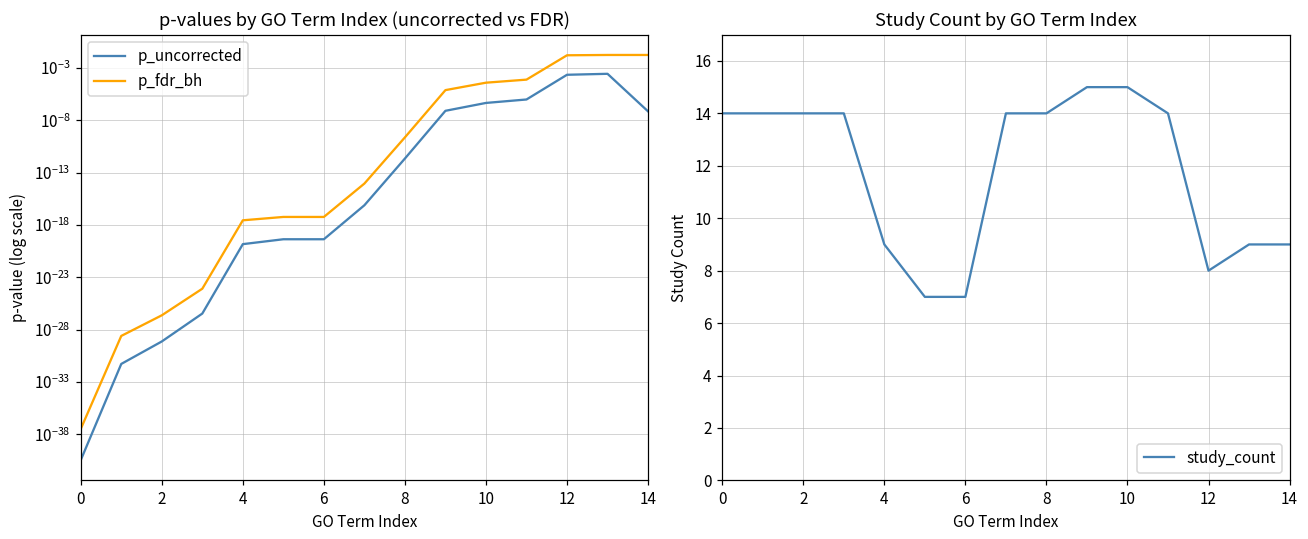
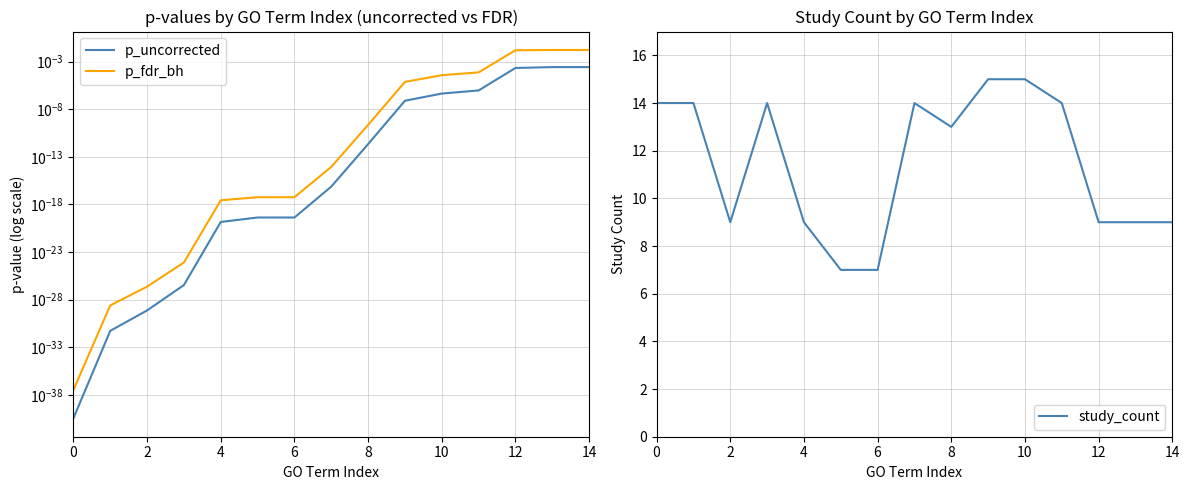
  {
    "p-values by GO Term Index (uncorrected vs FDR)": {
      "p_uncorrected": {
        "0": 0.000000000000,
        "2": 0.000000000000,
        "4": 0.000000000000,
        "6": 0.000000000000,
        "8": 0.000000000002,
        "10": 0.000000,
        "12": 0.0002,
-       "14": 0.0000001
+       "14": 0.0003
      },
      "p_fdr_bh": {
        "0": 0.000000000000,
        "2": 0.000000000000,
        "4": 0.000000000000,
        "6": 0.000000000000,
        "8": 0.0000000002,
        "10": 0.00004,
        "12": 0.02,
        "14": 0.02
      }
    },
    "Study Count by GO Term Index": {
      "0": 14,
-     "2": 14,
+     "2": 9,
      "4": 9,
      "6": 7,
-     "8": 14,
+     "8": 13,
      "10": 15,
-     "12": 8,
+     "12": 9,
      "14": 9
    }
  }
